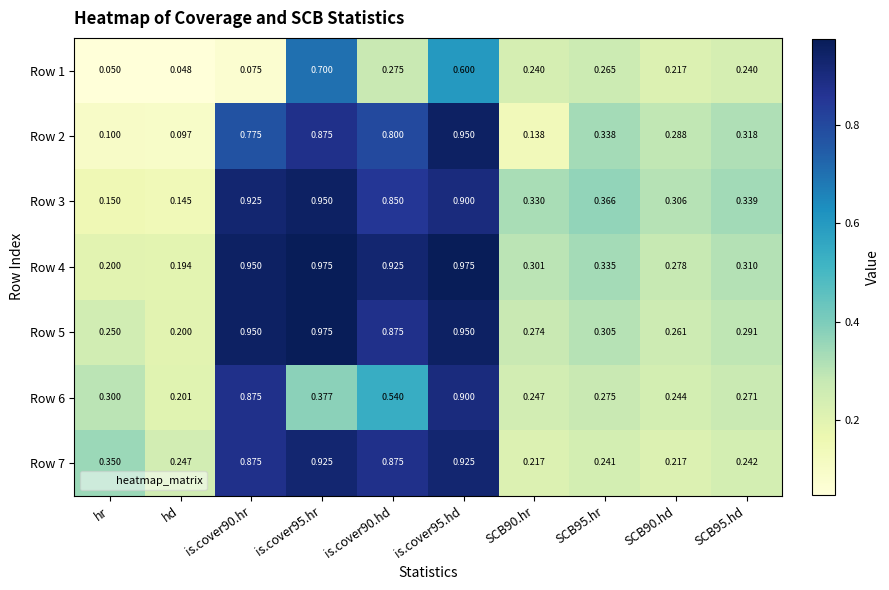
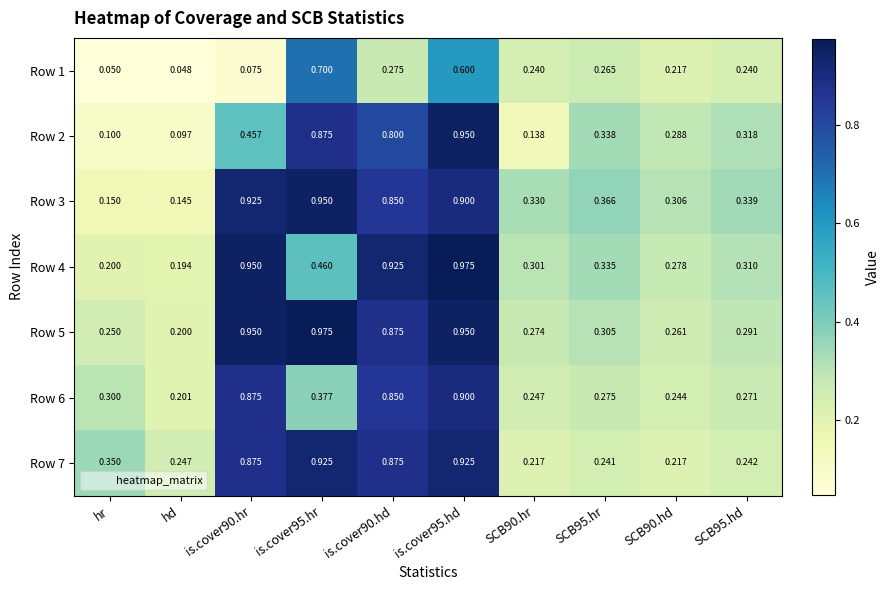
  {
    "Row 1": {
      "hr": 0.050,
      "hd": 0.048,
      "is.cover90.hr": 0.075,
      "is.cover95.hr": 0.700,
      "is.cover90.hd": 0.275,
      "is.cover95.hd": 0.600,
      "SCB90.hr": 0.240,
      "SCB95.hr": 0.265,
      "SCB90.hd": 0.217,
      "SCB95.hd": 0.240
    },
    "Row 2": {
      "hr": 0.100,
      "hd": 0.097,
-     "is.cover90.hr": 0.775,
+     "is.cover90.hr": 0.457,
      "is.cover95.hr": 0.875,
      "is.cover90.hd": 0.800,
      "is.cover95.hd": 0.950,
      "SCB90.hr": 0.138,
      "SCB95.hr": 0.338,
      "SCB90.hd": 0.288,
      "SCB95.hd": 0.318
    },
    "Row 3": {
      "hr": 0.150,
      "hd": 0.145,
      "is.cover90.hr": 0.925,
      "is.cover95.hr": 0.950,
      "is.cover90.hd": 0.850,
      "is.cover95.hd": 0.900,
      "SCB90.hr": 0.330,
      "SCB95.hr": 0.366,
      "SCB90.hd": 0.306,
      "SCB95.hd": 0.339
    },
    "Row 4": {
      "hr": 0.200,
      "hd": 0.194,
      "is.cover90.hr": 0.950,
-     "is.cover95.hr": 0.975,
+     "is.cover95.hr": 0.460,
      "is.cover90.hd": 0.925,
      "is.cover95.hd": 0.975,
      "SCB90.hr": 0.301,
      "SCB95.hr": 0.335,
      "SCB90.hd": 0.278,
      "SCB95.hd": 0.310
    },
    "Row 5": {
      "hr": 0.250,
      "hd": 0.200,
      "is.cover90.hr": 0.950,
      "is.cover95.hr": 0.975,
      "is.cover90.hd": 0.875,
      "is.cover95.hd": 0.950,
      "SCB90.hr": 0.274,
      "SCB95.hr": 0.305,
      "SCB90.hd": 0.261,
      "SCB95.hd": 0.291
    },
    "Row 6": {
      "hr": 0.300,
      "hd": 0.201,
      "is.cover90.hr": 0.875,
      "is.cover95.hr": 0.377,
-     "is.cover90.hd": 0.540,
+     "is.cover90.hd": 0.850,
      "is.cover95.hd": 0.900,
      "SCB90.hr": 0.247,
      "SCB95.hr": 0.275,
      "SCB90.hd": 0.244,
      "SCB95.hd": 0.271
    },
    "Row 7": {
      "hr": 0.350,
      "hd": 0.247,
      "is.cover90.hr": 0.875,
      "is.cover95.hr": 0.925,
      "is.cover90.hd": 0.875,
      "is.cover95.hd": 0.925,
      "SCB90.hr": 0.217,
      "SCB95.hr": 0.241,
      "SCB90.hd": 0.217,
      "SCB95.hd": 0.242
    }
  }
